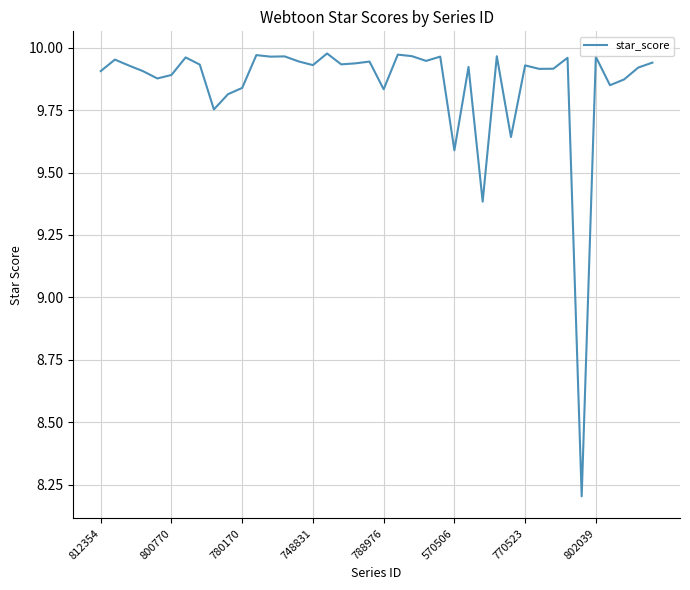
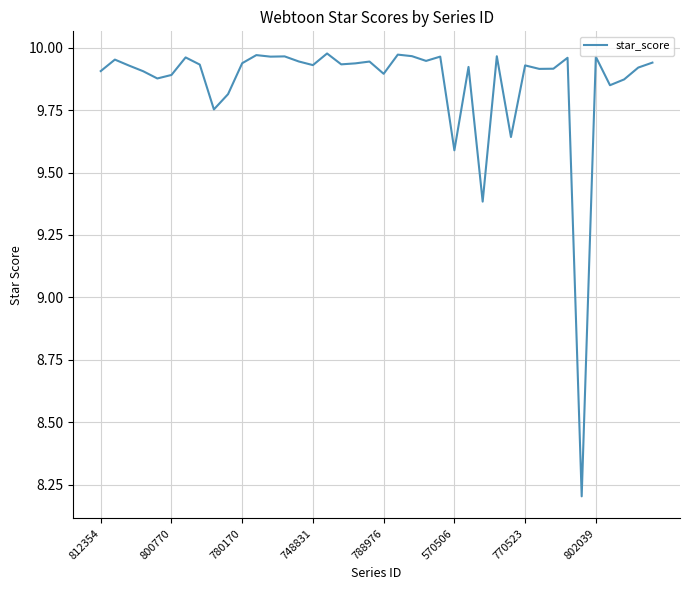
  {
    "812354": 9.91,
    "800770": 9.89,
-   "780170": 9.84,
+   "780170": 9.94,
    "748831": 9.93,
-   "788976": 9.83,
+   "788976": 9.90,
    "570506": 9.59,
    "770523": 9.93,
    "802039": 9.96
  }
